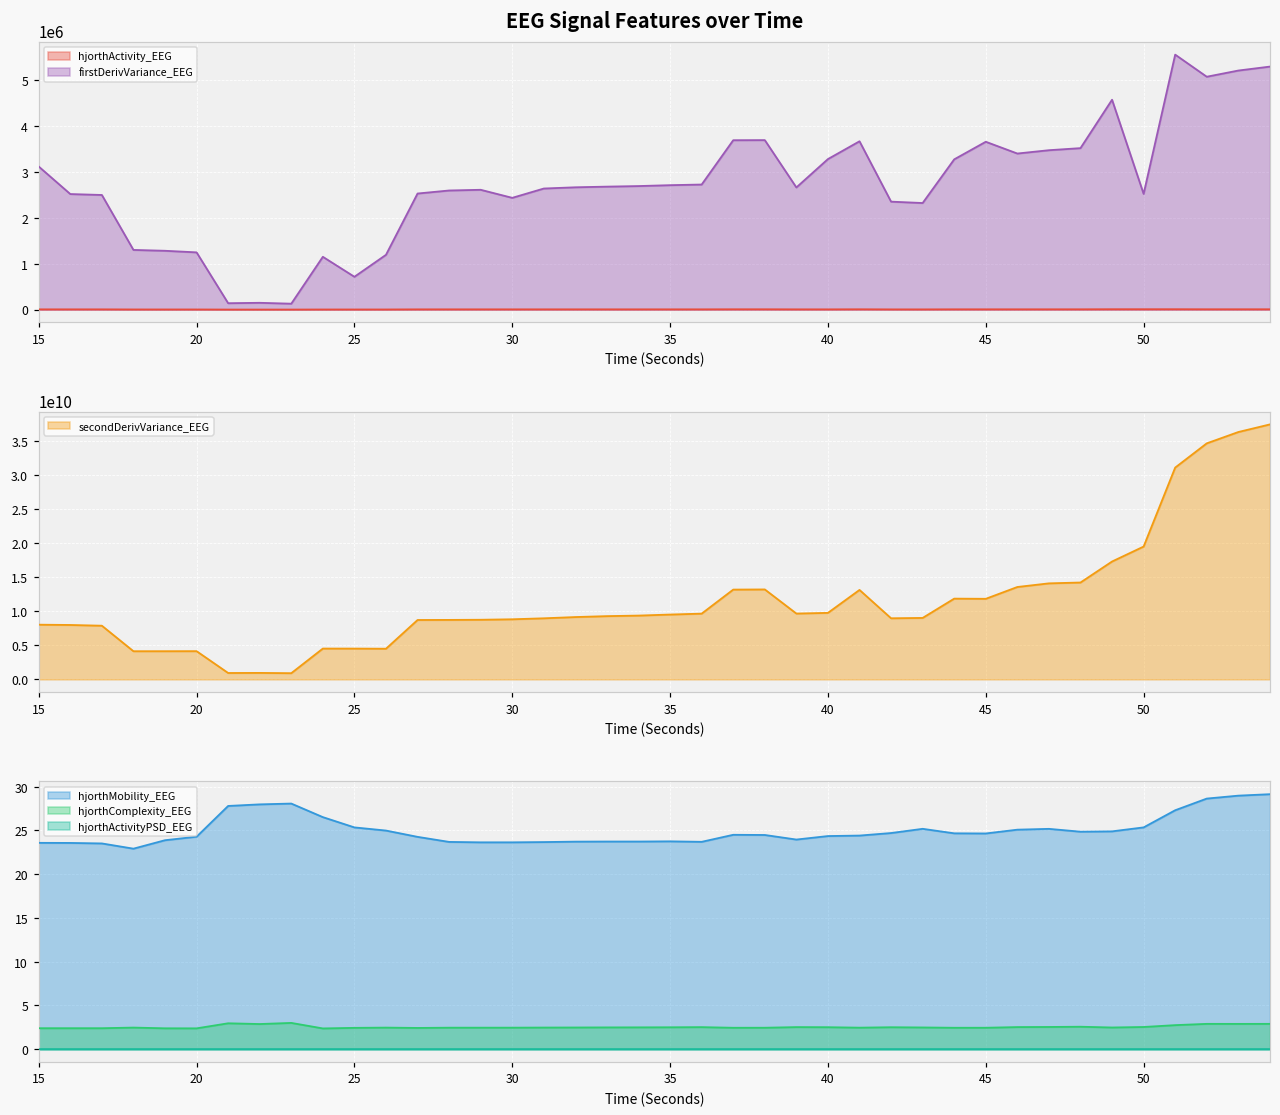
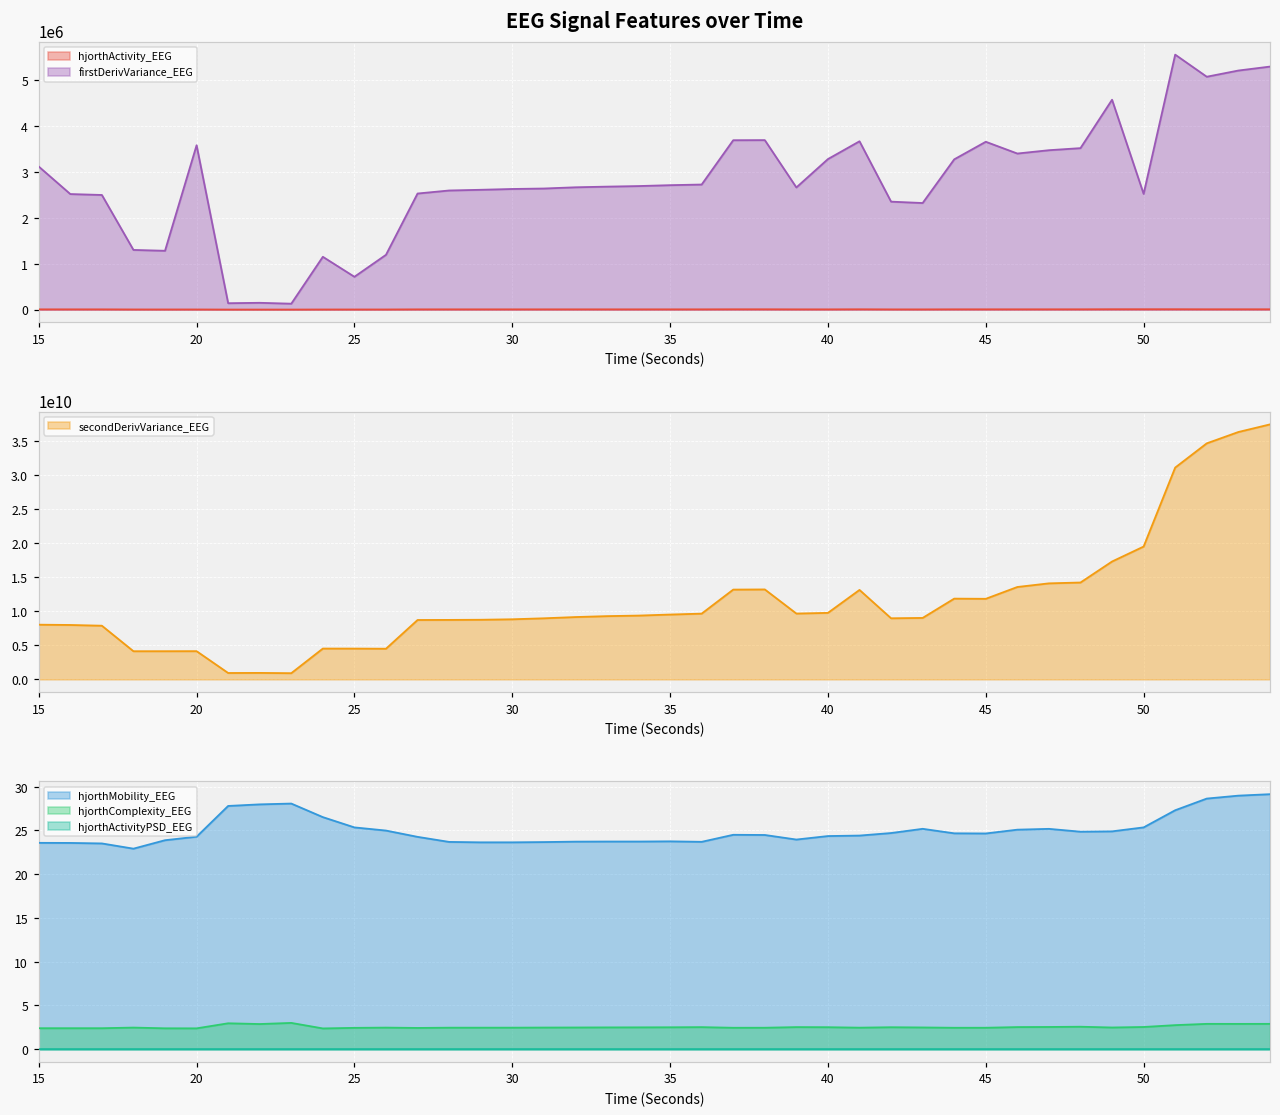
  {
    "EEG Signal Features over Time": {
      "hjorthActivity_EEG": {
        "15": 0,
        "20": 0,
        "25": 0,
        "30": 0,
        "35": 0,
        "40": 0,
        "45": 0,
        "50": 0
      },
      "firstDerivVariance_EEG": {
        "15": 3100000,
-       "20": 1200000,
+       "20": 3600000,
        "25": 700000,
-       "30": 2400000,
+       "30": 2600000,
        "35": 2700000,
        "40": 3300000,
        "45": 3700000,
        "50": 2500000
      }
    }
  }
